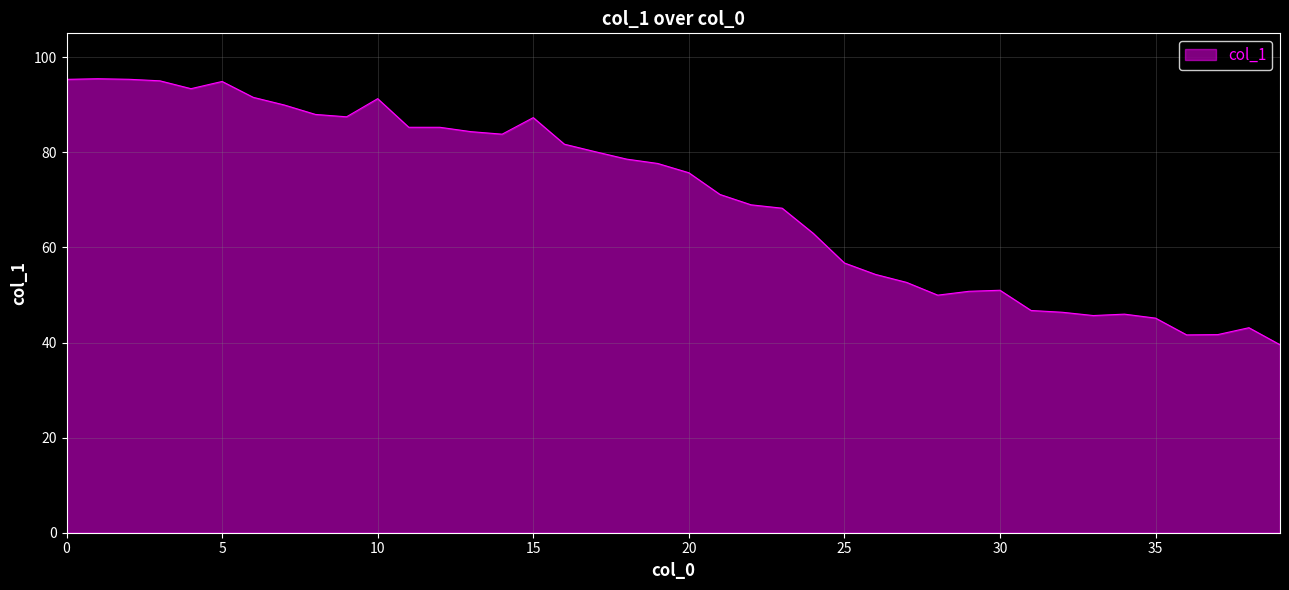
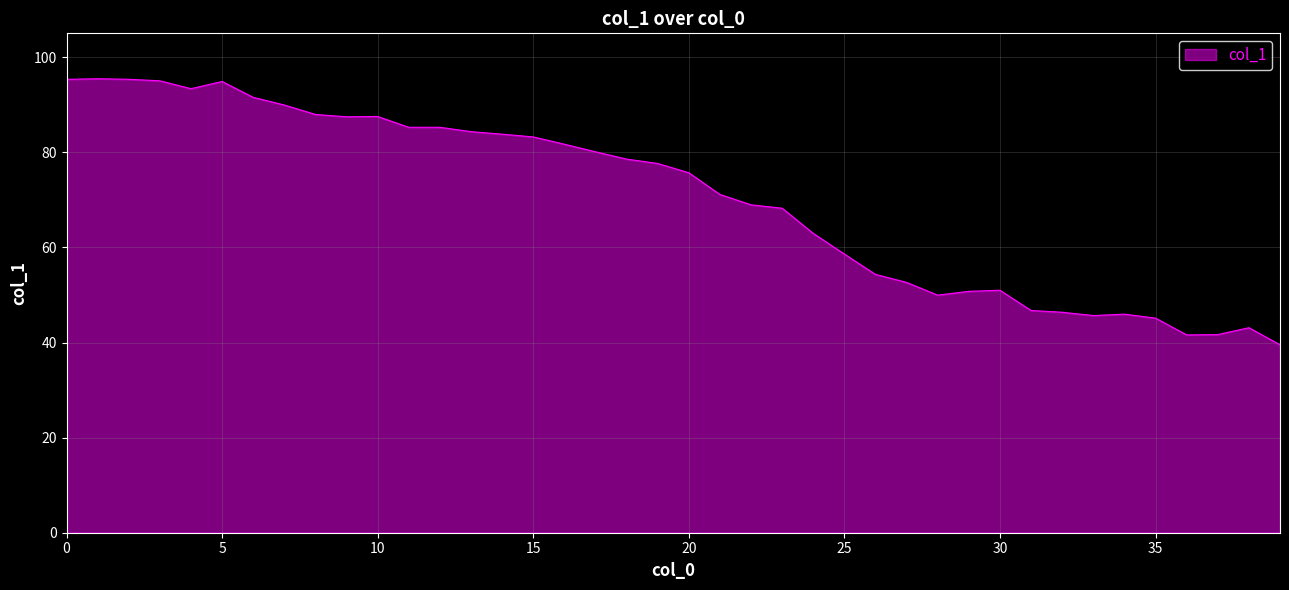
  {
    "0": 95,
    "5": 95,
-   "10": 91,
-   "15": 87,
+   "10": 88,
+   "15": 83,
    "20": 76,
-   "25": 57,
+   "25": 59,
    "30": 51,
    "35": 45
  }
